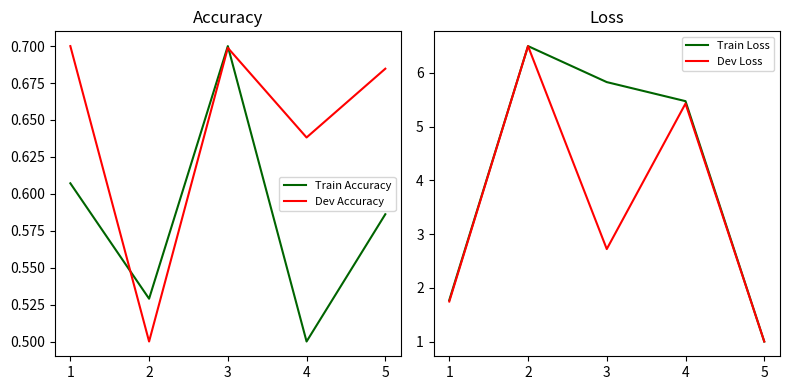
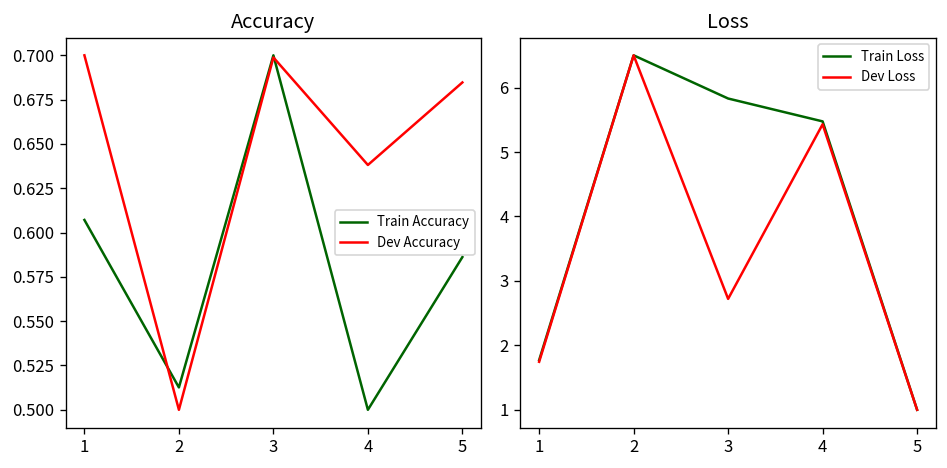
  {
    "Accuracy": {
      "Train Accuracy": {
        "1": 0.607,
-       "2": 0.529,
+       "2": 0.513,
        "4": 0.500,
        "5": 0.586
      },
      "Dev Accuracy": {
        "1": 0.700,
        "2": 0.500,
        "4": 0.638,
        "5": 0.685
      }
    },
    "Loss": {
      "Train Loss": {
        "3": 5.8
      },
      "Dev Loss": {
        "3": 2.7
      }
    }
  }
